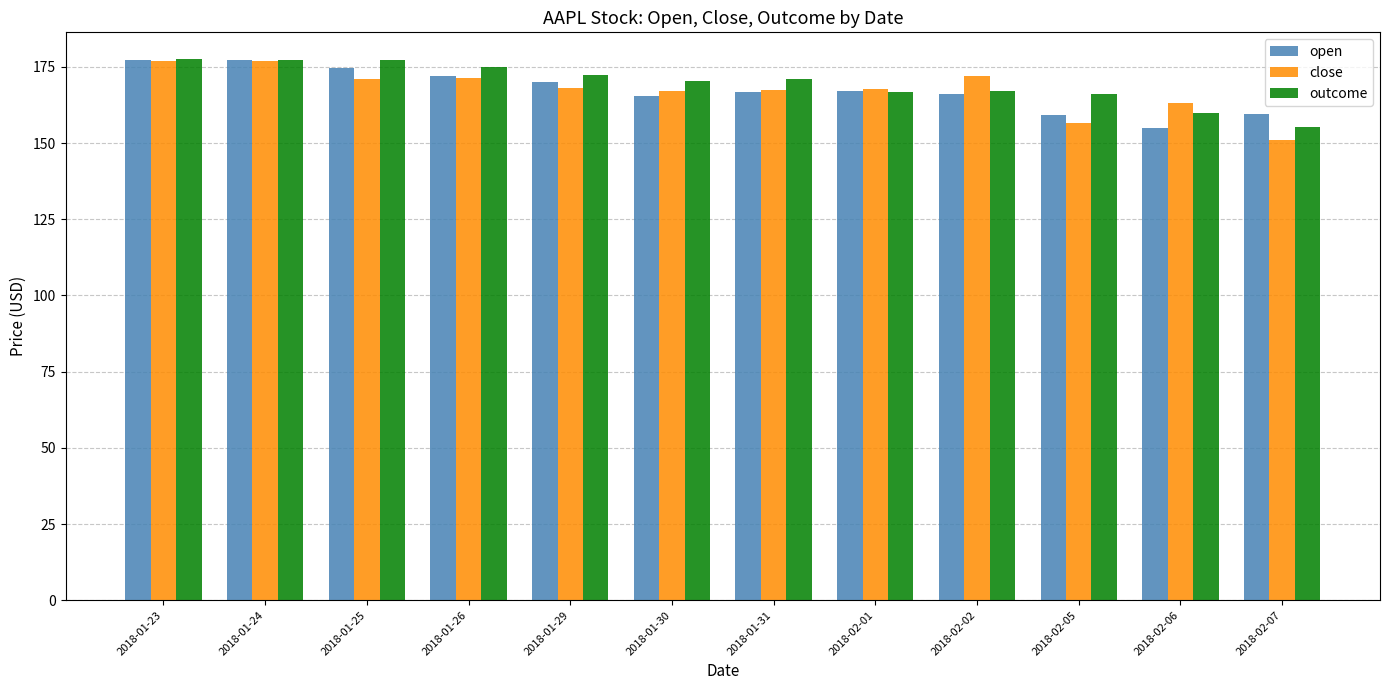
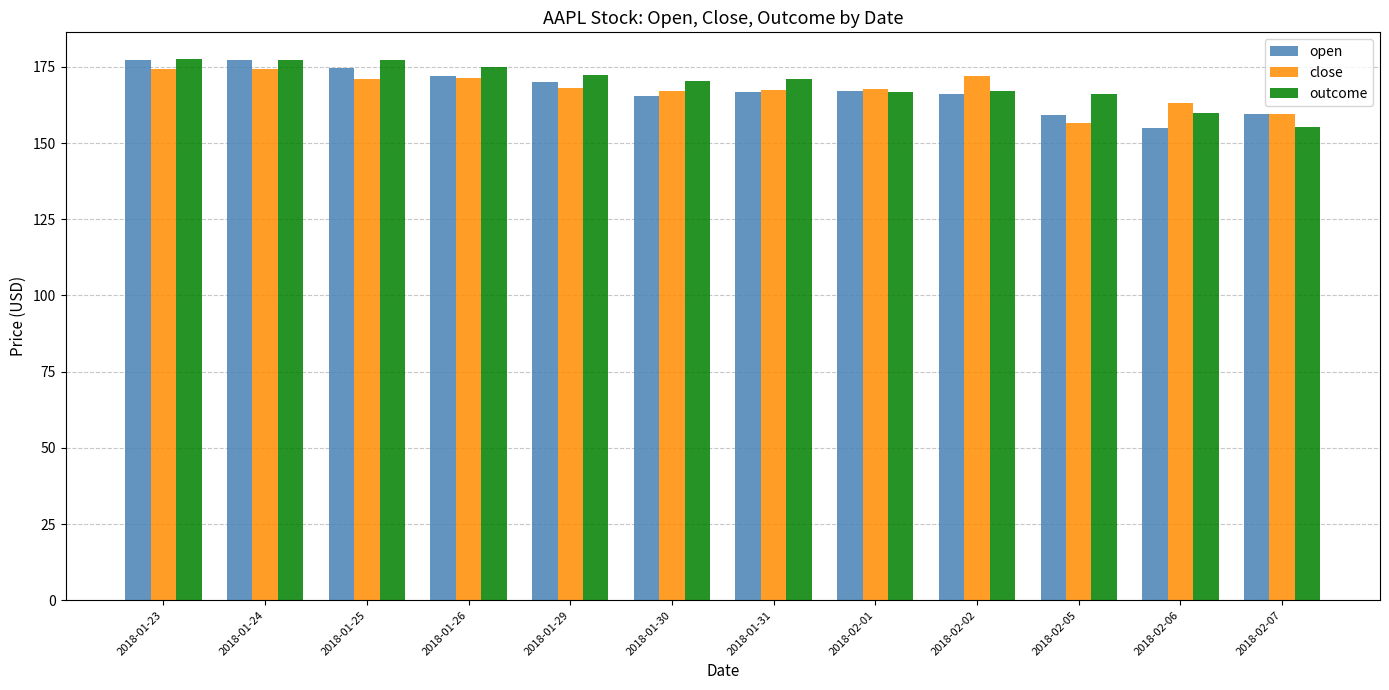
  {
    "open": {
      "2018-01-23": 177,
      "2018-01-24": 177,
      "2018-01-25": 175,
      "2018-01-26": 172,
      "2018-01-29": 170,
      "2018-01-30": 166,
      "2018-01-31": 167,
      "2018-02-01": 167,
      "2018-02-02": 166,
      "2018-02-05": 159,
      "2018-02-06": 155,
      "2018-02-07": 159
    },
    "close": {
-     "2018-01-23": 177,
-     "2018-01-24": 177,
+     "2018-01-23": 174,
+     "2018-01-24": 174,
      "2018-01-25": 171,
      "2018-01-26": 172,
      "2018-01-29": 168,
      "2018-01-30": 167,
      "2018-01-31": 167,
      "2018-02-01": 168,
      "2018-02-02": 172,
      "2018-02-05": 156,
      "2018-02-06": 163,
-     "2018-02-07": 151
+     "2018-02-07": 160
    },
    "outcome": {
      "2018-01-23": 177,
      "2018-01-24": 177,
      "2018-01-25": 177,
      "2018-01-26": 175,
      "2018-01-29": 172,
      "2018-01-30": 170,
      "2018-01-31": 171,
      "2018-02-01": 167,
      "2018-02-02": 167,
      "2018-02-05": 166,
      "2018-02-06": 160,
      "2018-02-07": 155
    }
  }
